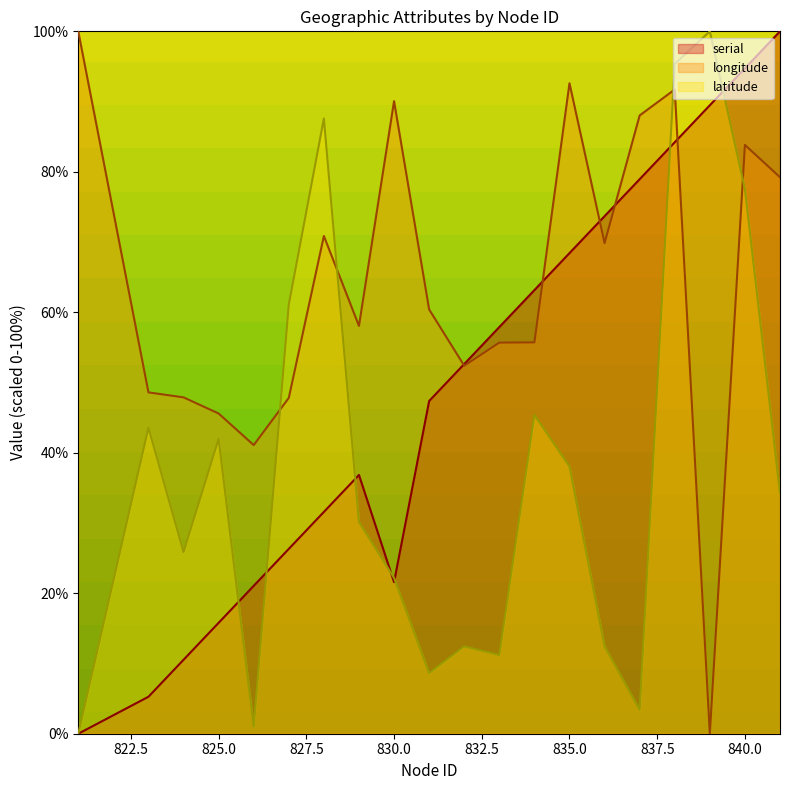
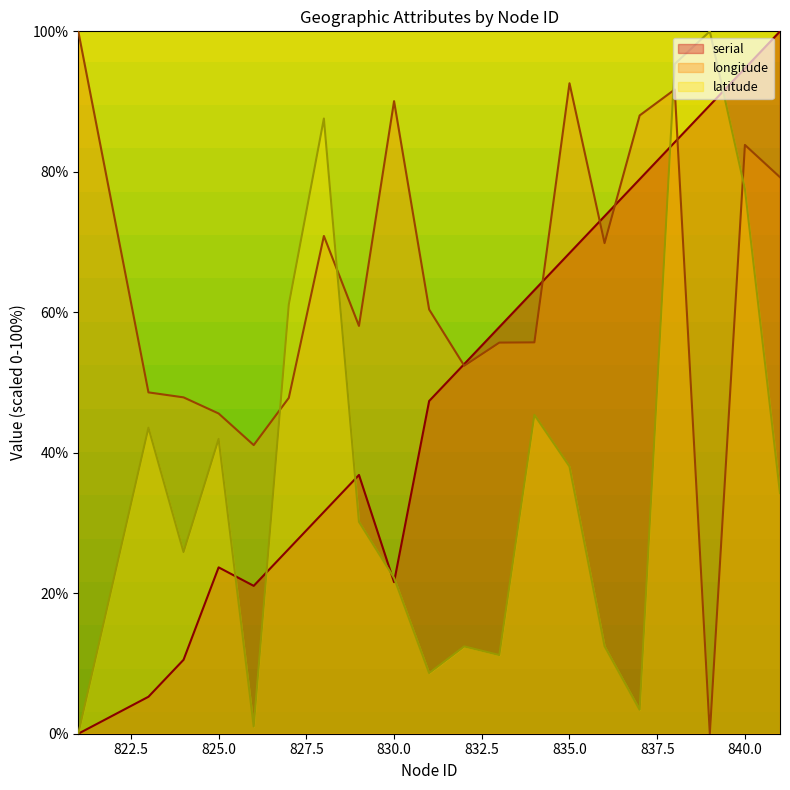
  {
    "serial": {
-     "825.0": "16%",
+     "825.0": "24%",
      "830.0": "22%",
      "835.0": "68%"
    }
  }
